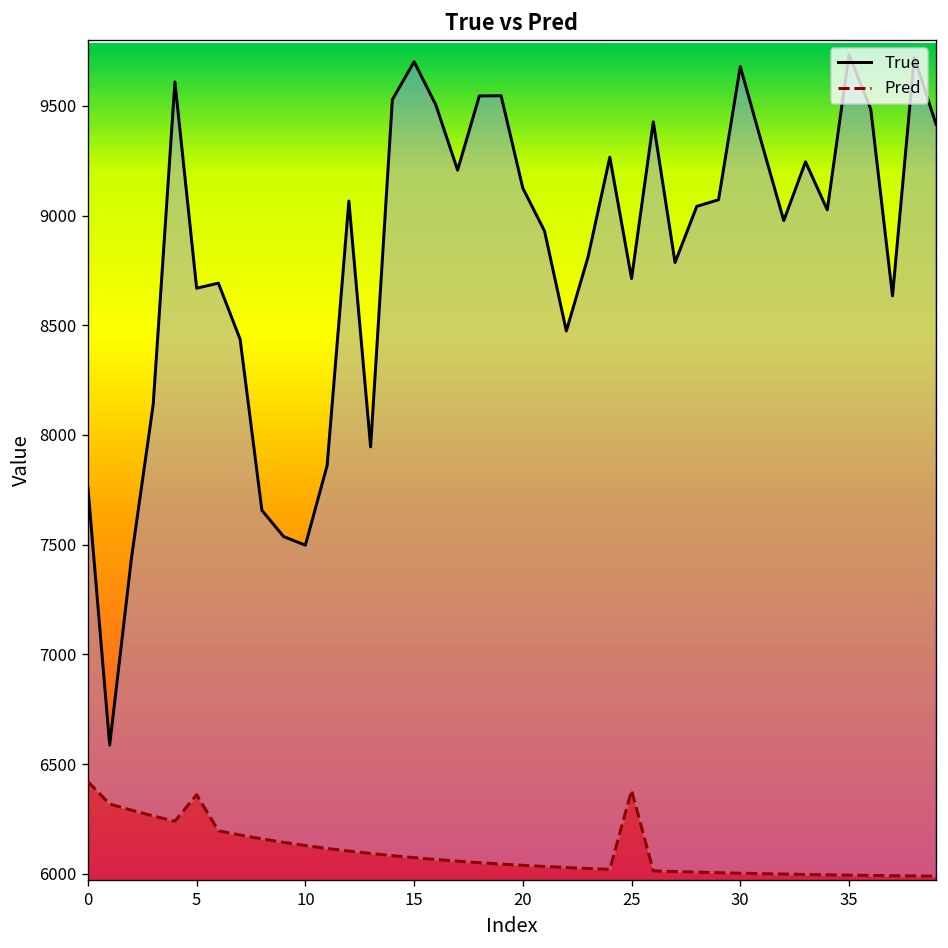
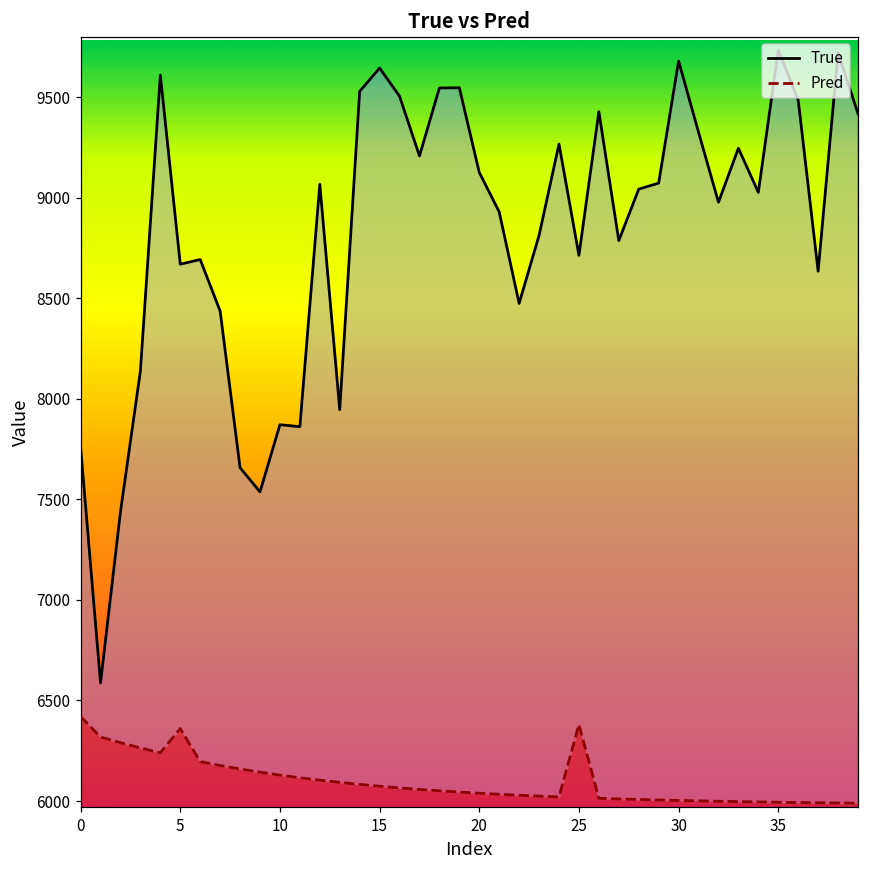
  {
    "True": {
      "0": 7760,
      "5": 8670,
-     "10": 7500,
-     "15": 9700,
+     "10": 7870,
+     "15": 9640,
      "20": 9130,
      "25": 8710,
      "30": 9680
    },
    "Pred": {
      "0": 6420,
      "5": 6360,
      "10": 6130,
      "15": 6070,
      "20": 6040,
      "25": 6380,
      "30": 6000,
      "35": 5990
    }
  }
